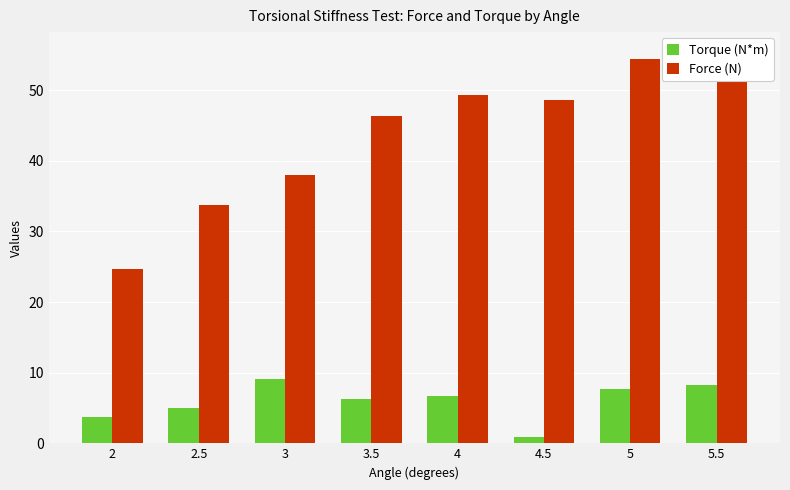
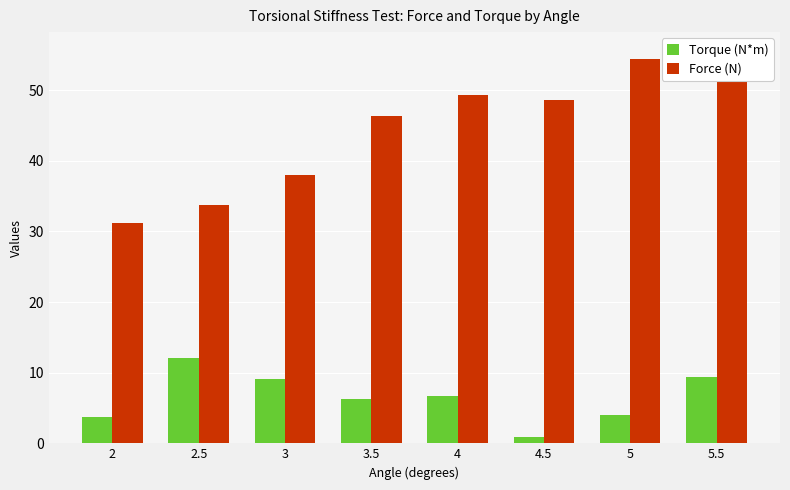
  {
    "Torque (N*m)": {
      "2": 4,
-     "2.5": 5,
+     "2.5": 12,
      "3": 9,
      "3.5": 6,
      "4": 7,
      "4.5": 1,
-     "5": 8,
-     "5.5": 8
+     "5": 4,
+     "5.5": 9
    },
    "Force (N)": {
-     "2": 25,
+     "2": 31,
      "2.5": 34,
      "3": 38,
      "3.5": 46,
      "4": 49,
      "4.5": 49,
      "5": 54
    }
  }
